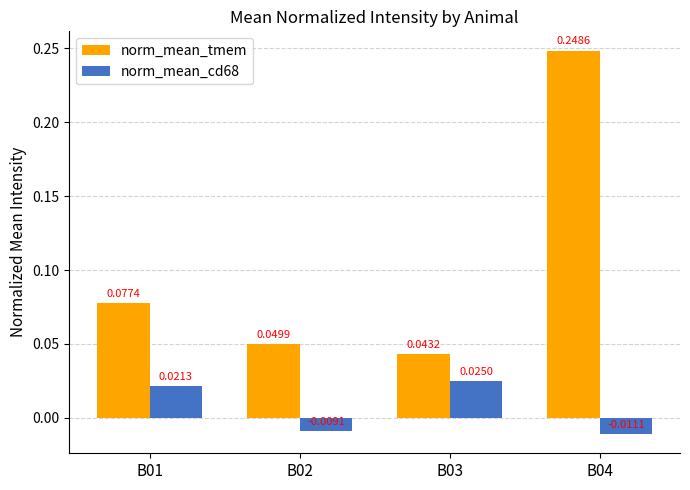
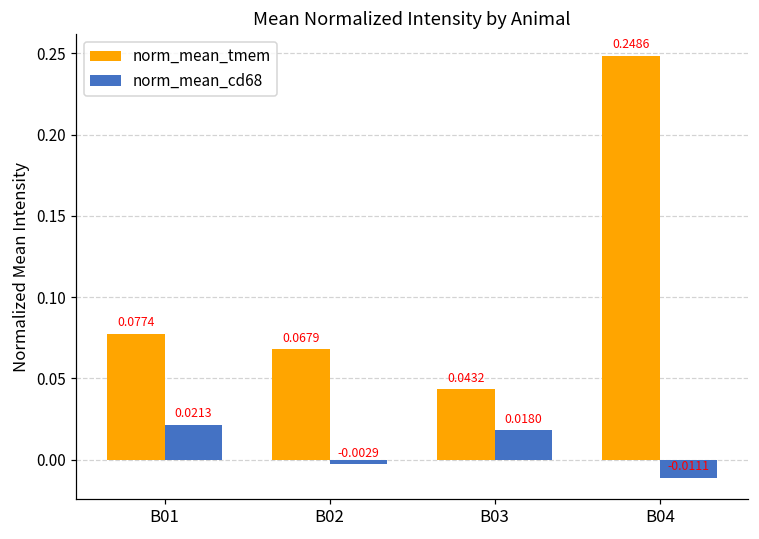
  {
    "norm_mean_tmem": {
      "B01": 0.0774,
-     "B02": 0.0499,
+     "B02": 0.0679,
      "B03": 0.0432,
      "B04": 0.2486
    },
    "norm_mean_cd68": {
      "B01": 0.0213,
-     "B02": -0.0091,
-     "B03": 0.0250,
+     "B02": -0.0029,
+     "B03": 0.0180,
      "B04": -0.0111
    }
  }
